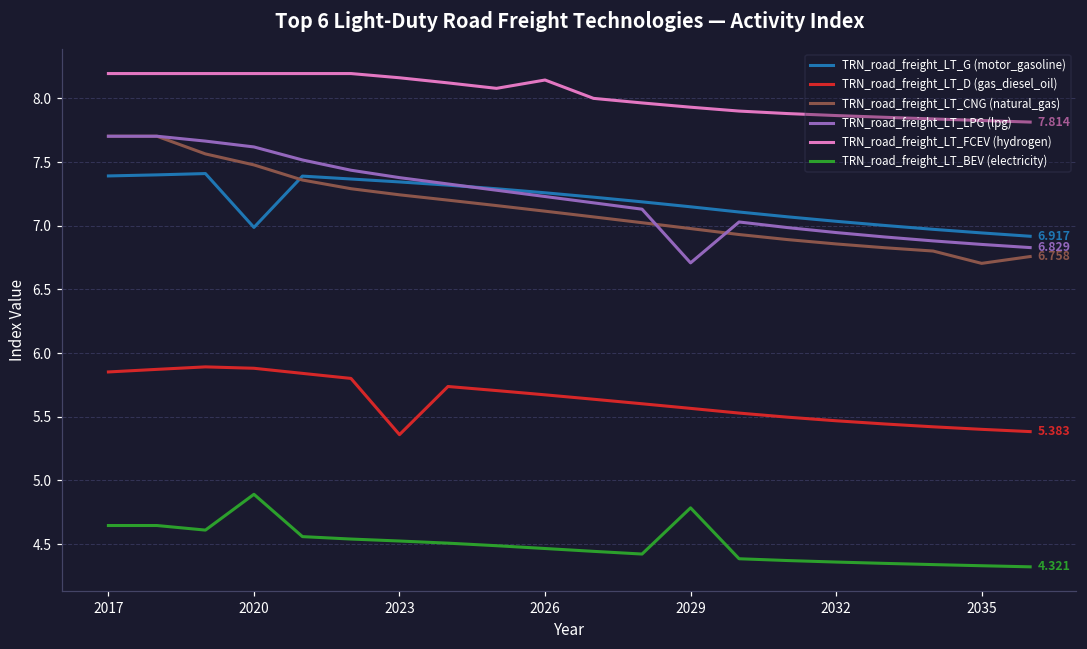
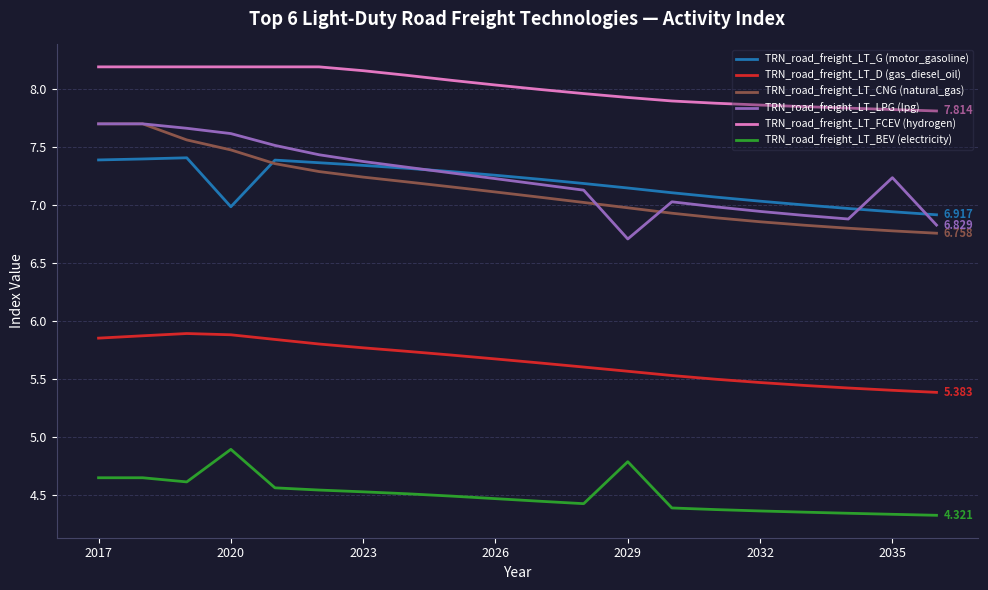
  {
    "TRN_road_freight_LT_G (motor_gasoline)": {
      "2017": 7.39,
      "2020": 6.99,
      "2023": 7.34,
      "2026": 7.26,
      "2029": 7.15,
      "2032": 7.04,
      "2035": 6.94
    },
    "TRN_road_freight_LT_D (gas_diesel_oil)": {
      "2017": 5.85,
      "2020": 5.88,
-     "2023": 5.36,
+     "2023": 5.77,
      "2026": 5.67,
      "2029": 5.57,
      "2032": 5.47,
      "2035": 5.40
    },
    "TRN_road_freight_LT_CNG (natural_gas)": {
      "2020": 7.48,
      "2023": 7.24,
      "2026": 7.11,
      "2029": 6.98,
      "2032": 6.86,
-     "2035": 6.70
+     "2035": 6.78
    },
    "TRN_road_freight_LT_LPG (lpg)": {
      "2020": 7.62,
      "2023": 7.38,
      "2026": 7.23,
      "2029": 6.71,
      "2032": 6.95,
-     "2035": 6.85
+     "2035": 7.24
    },
    "TRN_road_freight_LT_FCEV (hydrogen)": {
      "2017": 8.20,
      "2020": 8.20,
      "2023": 8.16,
-     "2026": 8.14,
+     "2026": 8.04,
      "2029": 7.93
    },
    "TRN_road_freight_LT_BEV (electricity)": {
      "2017": 4.65,
      "2020": 4.89,
      "2023": 4.52,
      "2026": 4.46,
      "2029": 4.78,
      "2032": 4.36,
      "2035": 4.33
    }
  }
